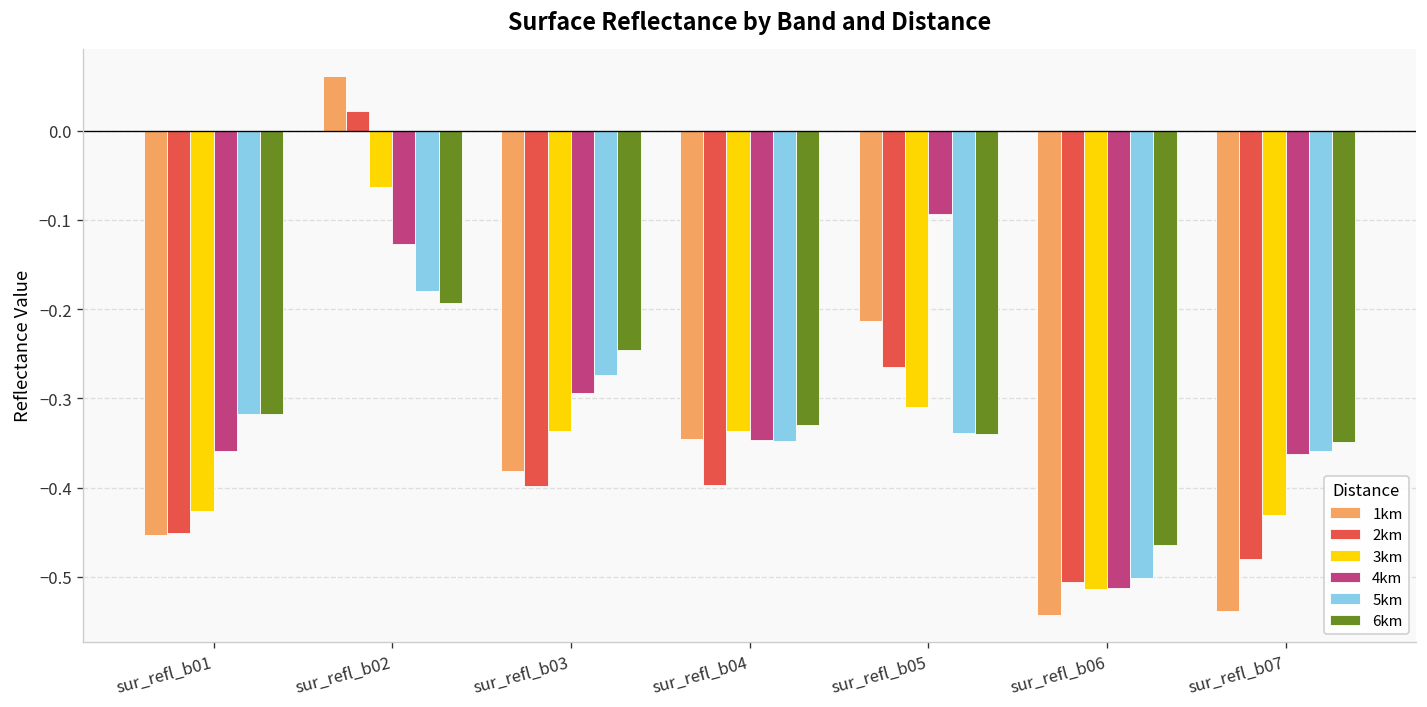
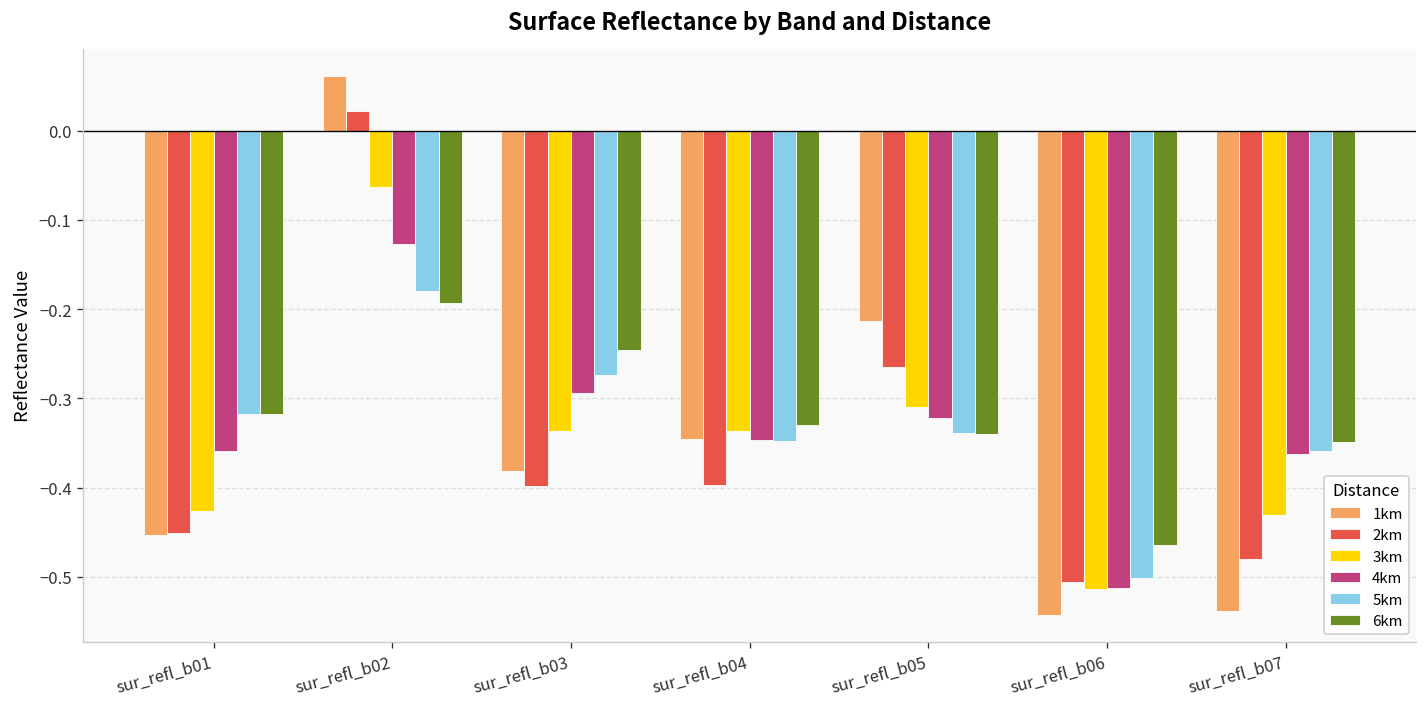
  {
    "1km": {
      "sur_refl_b01": -0.45,
      "sur_refl_b02": 0.06,
      "sur_refl_b03": -0.38,
      "sur_refl_b04": -0.35,
      "sur_refl_b05": -0.21,
      "sur_refl_b06": -0.54,
      "sur_refl_b07": -0.54
    },
    "2km": {
      "sur_refl_b01": -0.45,
      "sur_refl_b02": 0.02,
      "sur_refl_b03": -0.40,
      "sur_refl_b04": -0.40,
      "sur_refl_b05": -0.27,
      "sur_refl_b06": -0.51,
      "sur_refl_b07": -0.48
    },
    "3km": {
      "sur_refl_b01": -0.43,
      "sur_refl_b02": -0.06,
      "sur_refl_b03": -0.34,
      "sur_refl_b04": -0.34,
      "sur_refl_b05": -0.31,
      "sur_refl_b06": -0.51,
      "sur_refl_b07": -0.43
    },
    "4km": {
      "sur_refl_b01": -0.36,
      "sur_refl_b02": -0.13,
      "sur_refl_b03": -0.29,
      "sur_refl_b04": -0.35,
-     "sur_refl_b05": -0.09,
+     "sur_refl_b05": -0.32,
      "sur_refl_b06": -0.51,
      "sur_refl_b07": -0.36
    },
    "5km": {
      "sur_refl_b01": -0.32,
      "sur_refl_b02": -0.18,
      "sur_refl_b03": -0.27,
      "sur_refl_b04": -0.35,
      "sur_refl_b05": -0.34,
      "sur_refl_b06": -0.50,
      "sur_refl_b07": -0.36
    },
    "6km": {
      "sur_refl_b01": -0.32,
      "sur_refl_b02": -0.19,
      "sur_refl_b03": -0.25,
      "sur_refl_b04": -0.33,
      "sur_refl_b05": -0.34,
      "sur_refl_b06": -0.46,
      "sur_refl_b07": -0.35
    }
  }
